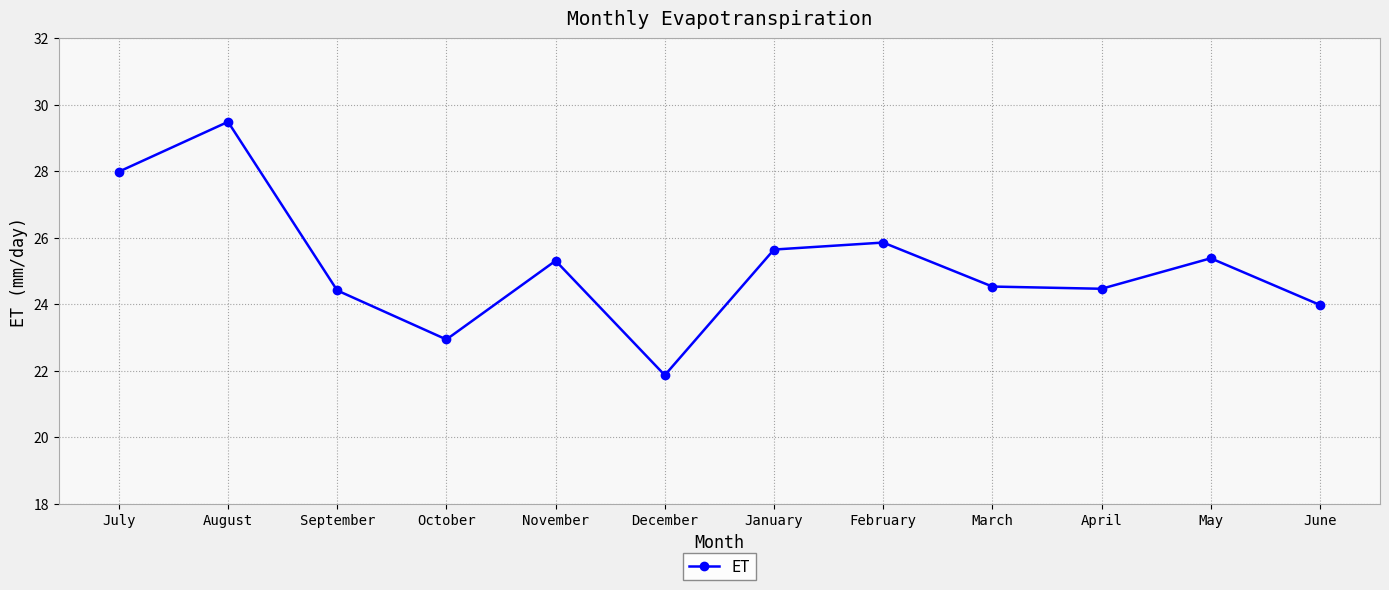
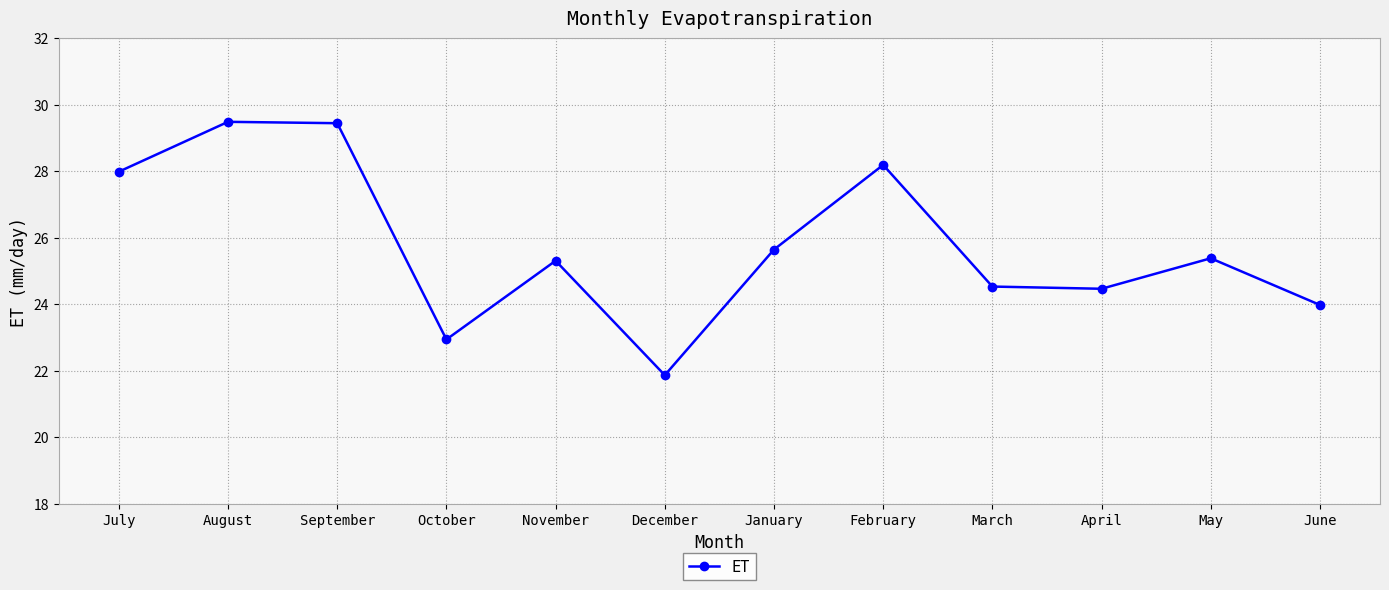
  {
    "July": 28.0,
    "August": 29.5,
-   "September": 24.4,
+   "September": 29.4,
    "October": 22.9,
    "November": 25.3,
    "December": 21.9,
    "January": 25.6,
-   "February": 25.9,
+   "February": 28.2,
    "March": 24.5,
    "April": 24.5,
    "May": 25.4,
    "June": 24.0
  }
